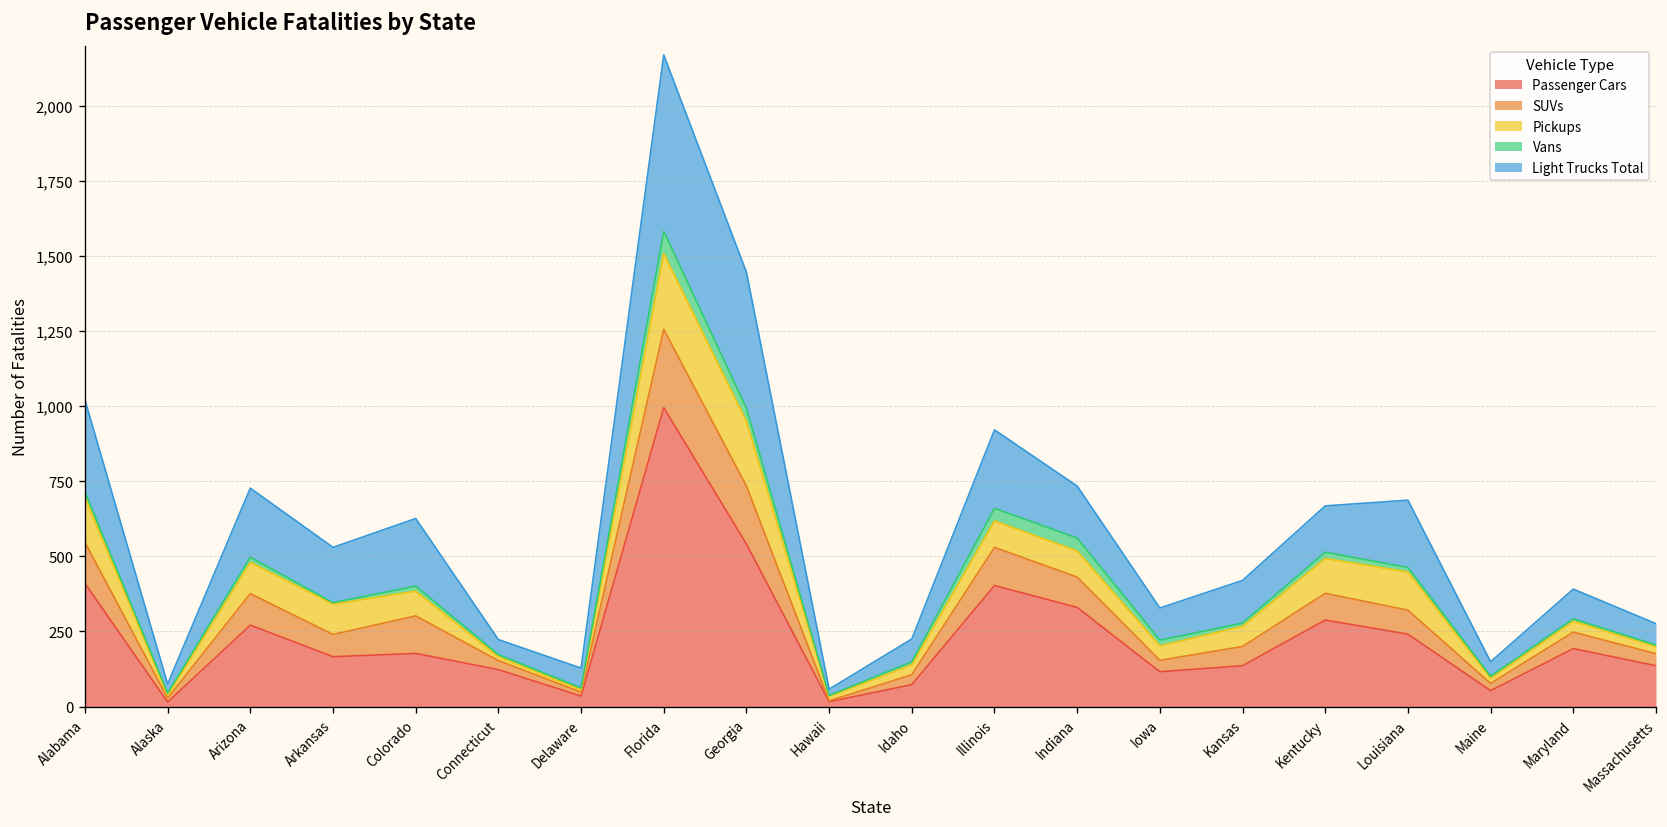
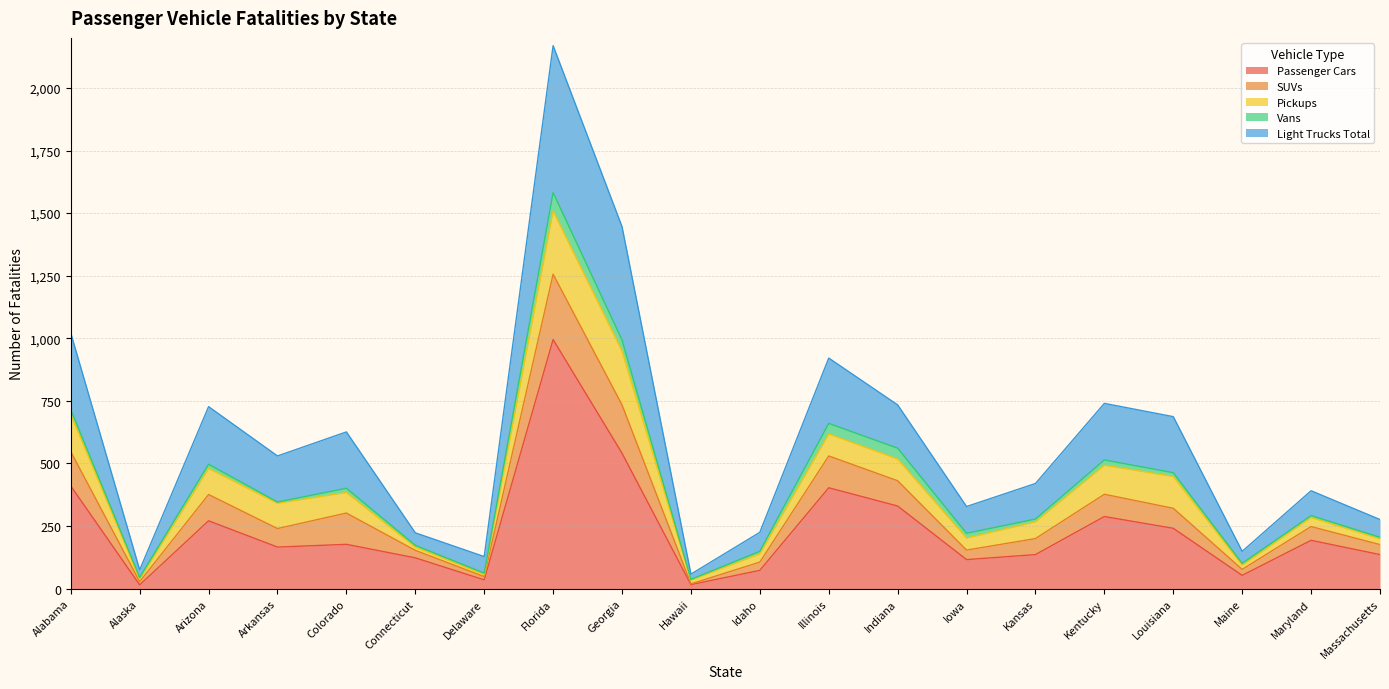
  {
    "Pickups": {
      "Alabama": 150,
      "Arizona": 100,
      "Colorado": 80,
      "Florida": 250,
      "Georgia": 220,
      "Illinois": 90,
      "Indiana": 90,
      "Iowa": 50,
      "Kansas": 70,
      "Kentucky": 120,
      "Louisiana": 130
    },
    "Vans": {
      "Alabama": 20,
      "Arizona": 20,
      "Colorado": 20,
      "Florida": 70,
      "Georgia": 40,
      "Illinois": 40,
      "Indiana": 40,
      "Iowa": 20,
      "Kansas": 10,
      "Kentucky": 20,
      "Louisiana": 20
    },
    "Light Trucks Total": {
      "Alabama": 310,
      "Alaska": 30,
      "Arizona": 230,
      "Arkansas": 180,
      "Colorado": 230,
      "Connecticut": 50,
      "Delaware": 70,
      "Florida": 590,
      "Georgia": 450,
      "Hawaii": 20,
      "Idaho": 80,
      "Illinois": 260,
      "Indiana": 170,
      "Iowa": 110,
      "Kansas": 140,
-     "Kentucky": 150,
+     "Kentucky": 230,
      "Louisiana": 220,
      "Maine": 50,
      "Maryland": 100,
      "Massachusetts": 70
    }
  }
